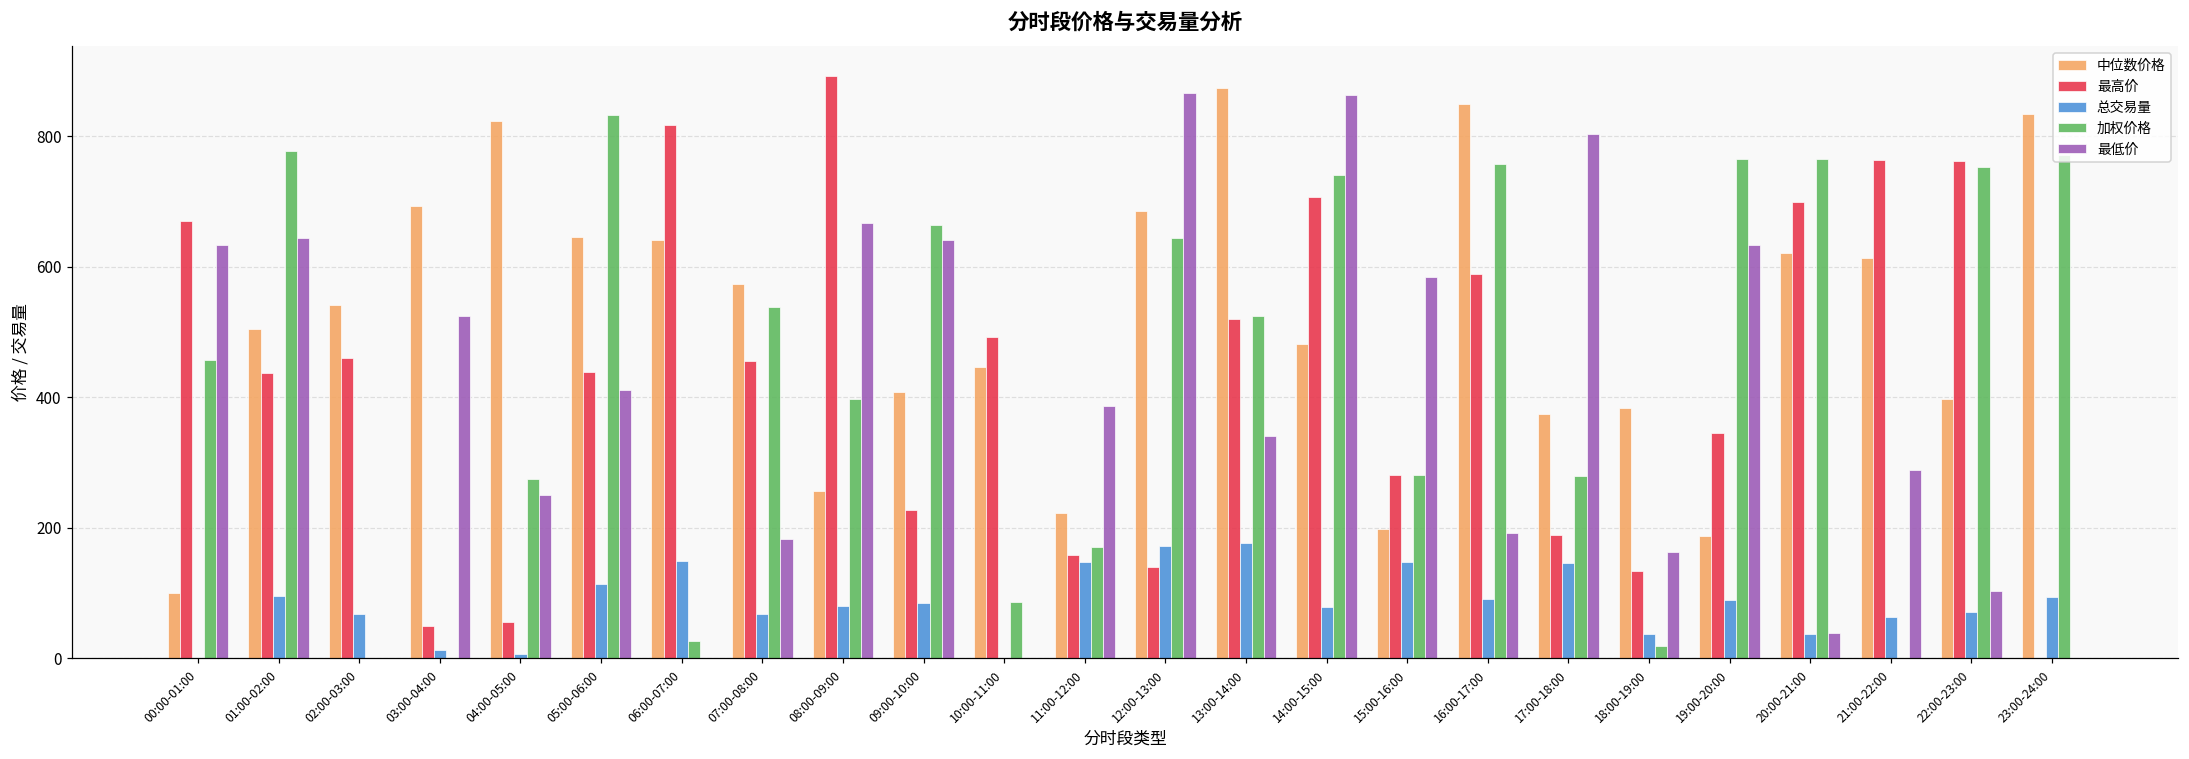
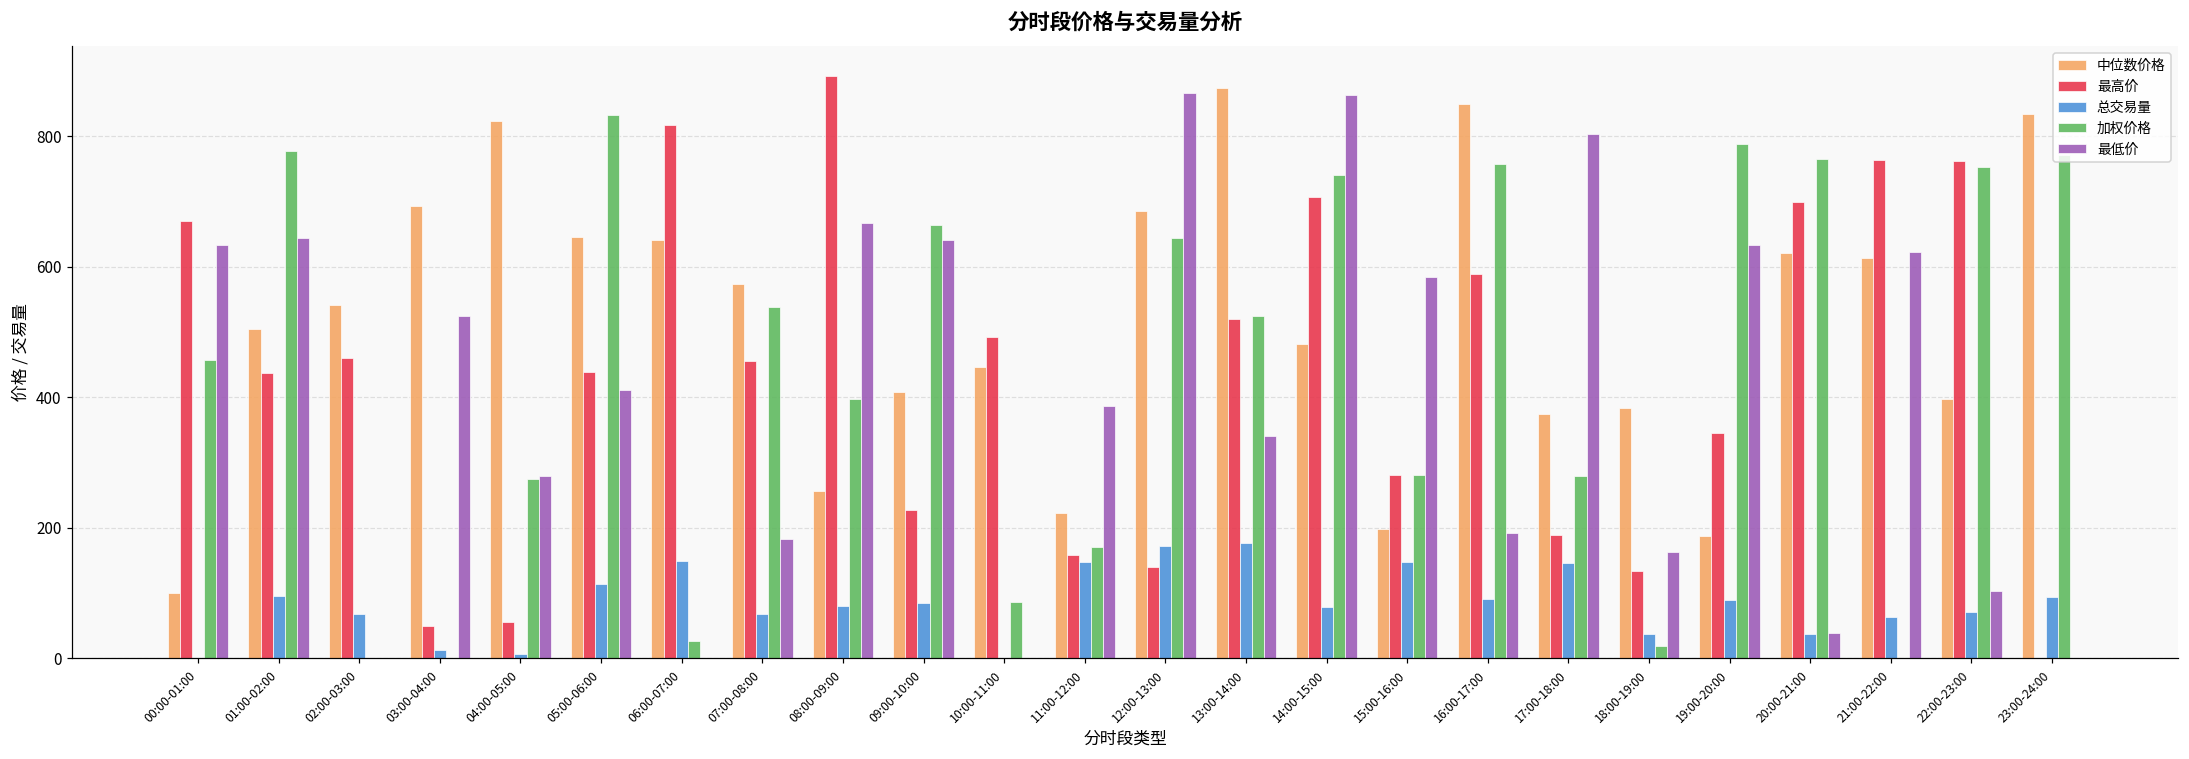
  {
    "中位数价格": {
      "00:00-01:00": 100,
      "01:00-02:00": 510,
      "02:00-03:00": 540,
      "03:00-04:00": 690,
      "04:00-05:00": 820,
      "05:00-06:00": 650,
      "06:00-07:00": 640,
      "07:00-08:00": 570,
      "08:00-09:00": 260,
      "09:00-10:00": 410,
      "10:00-11:00": 450,
      "11:00-12:00": 220,
      "12:00-13:00": 690,
      "13:00-14:00": 870,
      "14:00-15:00": 480,
      "15:00-16:00": 200,
      "16:00-17:00": 850,
      "17:00-18:00": 370,
      "18:00-19:00": 380,
      "19:00-20:00": 190,
      "20:00-21:00": 620,
      "21:00-22:00": 610,
      "22:00-23:00": 400,
      "23:00-24:00": 830
    },
    "最高价": {
      "00:00-01:00": 670,
      "01:00-02:00": 440,
      "02:00-03:00": 460,
      "03:00-04:00": 50,
      "04:00-05:00": 60,
      "05:00-06:00": 440,
      "06:00-07:00": 820,
      "07:00-08:00": 460,
      "08:00-09:00": 890,
      "09:00-10:00": 230,
      "10:00-11:00": 490,
      "11:00-12:00": 160,
      "12:00-13:00": 140,
      "13:00-14:00": 520,
      "14:00-15:00": 710,
      "15:00-16:00": 280,
      "16:00-17:00": 590,
      "17:00-18:00": 190,
      "18:00-19:00": 130,
      "19:00-20:00": 350,
      "20:00-21:00": 700,
      "21:00-22:00": 760,
      "22:00-23:00": 760,
      "23:00-24:00": 0
    },
    "总交易量": {
      "00:00-01:00": 0,
      "01:00-02:00": 100,
      "02:00-03:00": 70,
      "03:00-04:00": 10,
      "04:00-05:00": 10,
      "05:00-06:00": 110,
      "06:00-07:00": 150,
      "07:00-08:00": 70,
      "08:00-09:00": 80,
      "09:00-10:00": 80,
      "10:00-11:00": 0,
      "11:00-12:00": 150,
      "12:00-13:00": 170,
      "13:00-14:00": 180,
      "14:00-15:00": 80,
      "15:00-16:00": 150,
      "16:00-17:00": 90,
      "17:00-18:00": 150,
      "18:00-19:00": 40,
      "19:00-20:00": 90,
      "20:00-21:00": 40,
      "21:00-22:00": 60,
      "22:00-23:00": 70,
      "23:00-24:00": 90
    },
    "加权价格": {
      "00:00-01:00": 460,
      "01:00-02:00": 780,
      "02:00-03:00": 0,
      "03:00-04:00": 0,
      "04:00-05:00": 270,
      "05:00-06:00": 830,
      "06:00-07:00": 30,
      "07:00-08:00": 540,
      "08:00-09:00": 400,
      "09:00-10:00": 660,
      "10:00-11:00": 90,
      "11:00-12:00": 170,
      "12:00-13:00": 640,
      "13:00-14:00": 520,
      "14:00-15:00": 740,
      "15:00-16:00": 280,
      "16:00-17:00": 760,
      "17:00-18:00": 280,
      "18:00-19:00": 20,
-     "19:00-20:00": 760,
+     "19:00-20:00": 790,
      "20:00-21:00": 770,
      "21:00-22:00": 0,
      "22:00-23:00": 750
    },
    "最低价": {
      "00:00-01:00": 630,
      "01:00-02:00": 640,
      "02:00-03:00": 0,
      "03:00-04:00": 520,
-     "04:00-05:00": 250,
+     "04:00-05:00": 280,
      "05:00-06:00": 410,
      "06:00-07:00": 0,
      "07:00-08:00": 180,
      "08:00-09:00": 670,
      "09:00-10:00": 640,
      "10:00-11:00": 0,
      "11:00-12:00": 390,
      "12:00-13:00": 870,
      "13:00-14:00": 340,
      "14:00-15:00": 860,
      "15:00-16:00": 580,
      "16:00-17:00": 190,
      "17:00-18:00": 800,
      "18:00-19:00": 160,
      "19:00-20:00": 630,
      "20:00-21:00": 40,
-     "21:00-22:00": 290,
+     "21:00-22:00": 620,
      "22:00-23:00": 100,
      "23:00-24:00": 0
    }
  }
